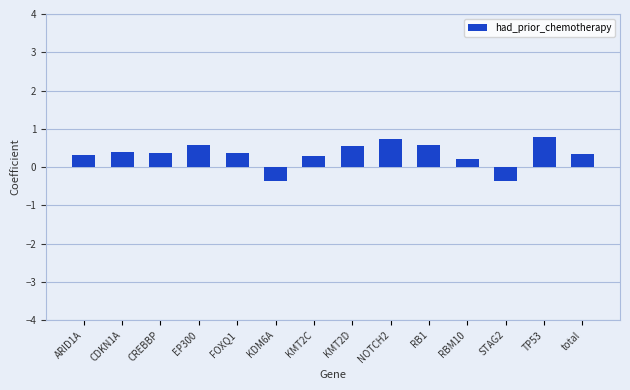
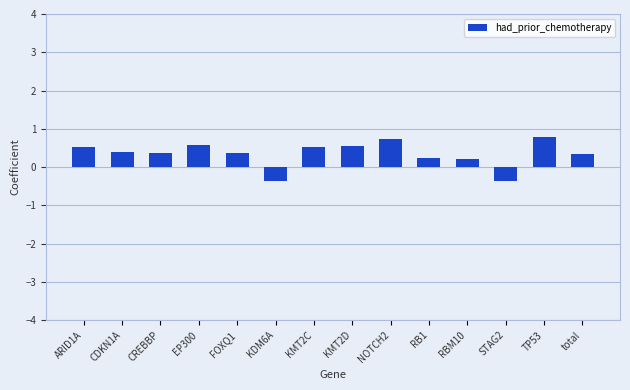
  {
-   "ARID1A": 0.3,
+   "ARID1A": 0.5,
    "CDKN1A": 0.4,
    "CREBBP": 0.4,
    "EP300": 0.6,
    "FOXQ1": 0.4,
    "KDM6A": -0.4,
-   "KMT2C": 0.3,
+   "KMT2C": 0.5,
    "KMT2D": 0.5,
    "NOTCH2": 0.7,
-   "RB1": 0.6,
+   "RB1": 0.2,
    "RBM10": 0.2,
    "STAG2": -0.4,
    "TP53": 0.8,
    "total": 0.3
  }
